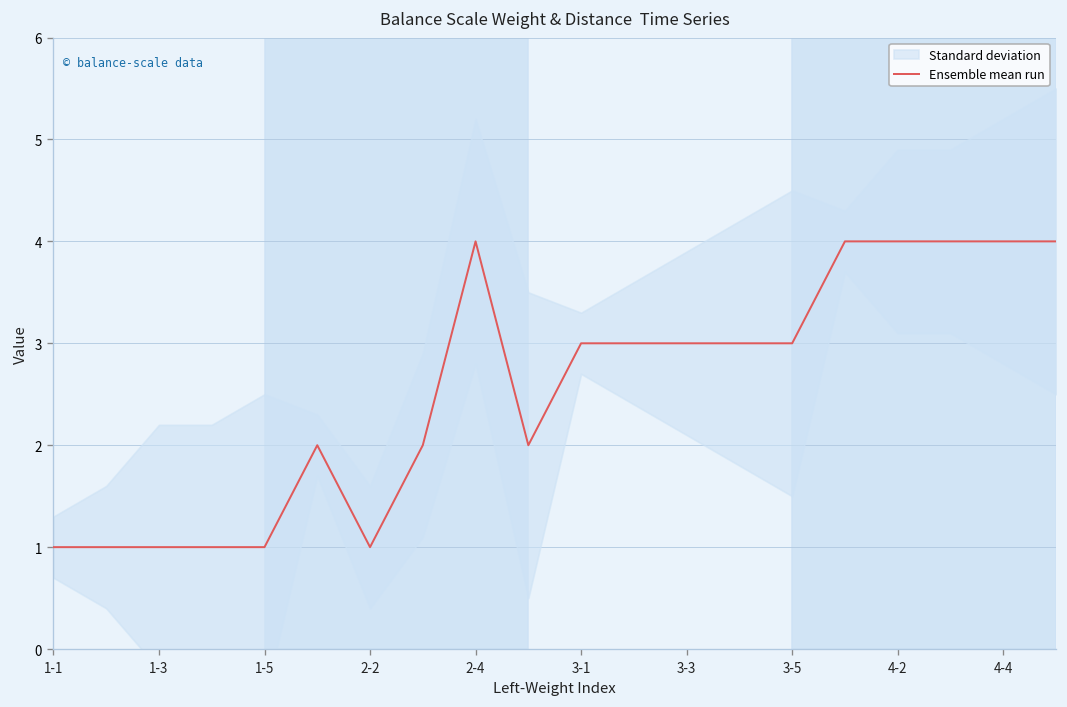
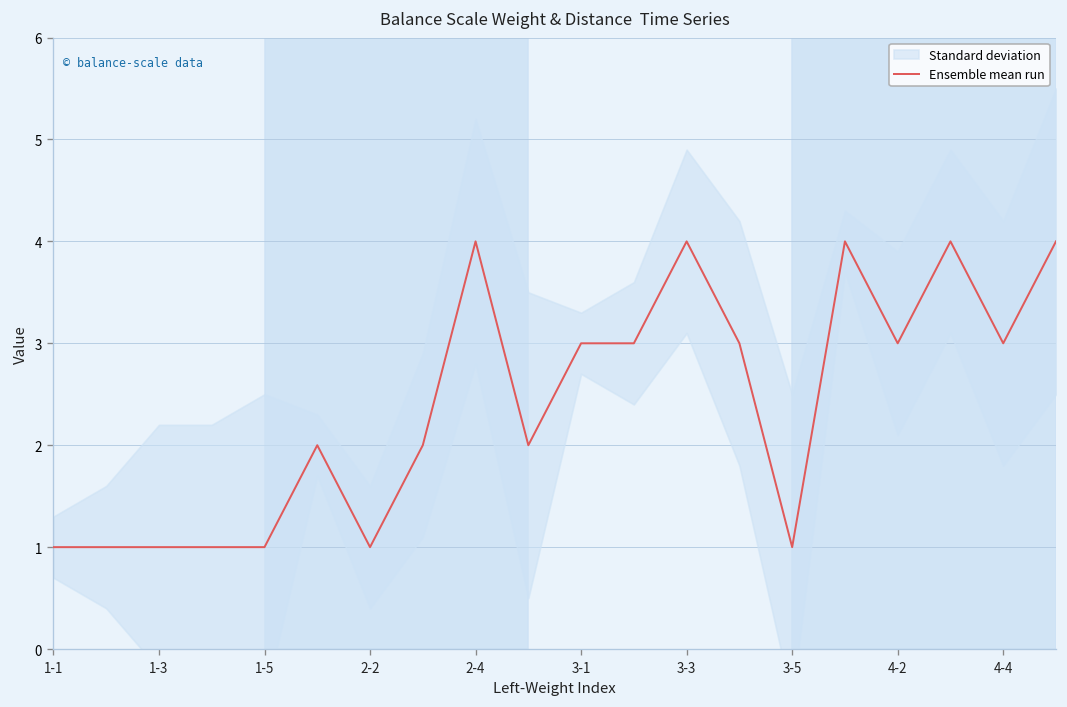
  {
    "Ensemble mean run": {
      "1-1": 1,
      "1-3": 1,
      "1-5": 1,
      "2-2": 1,
      "2-4": 4,
      "3-1": 3,
-     "3-3": 3,
-     "3-5": 3,
-     "4-2": 4,
-     "4-4": 4
+     "3-3": 4,
+     "3-5": 1,
+     "4-2": 3,
+     "4-4": 3
    }
  }
